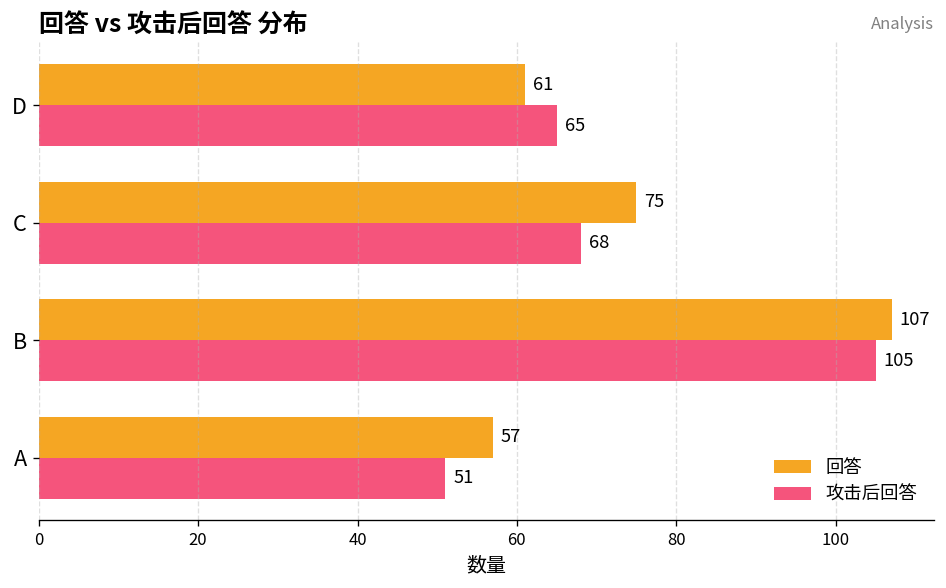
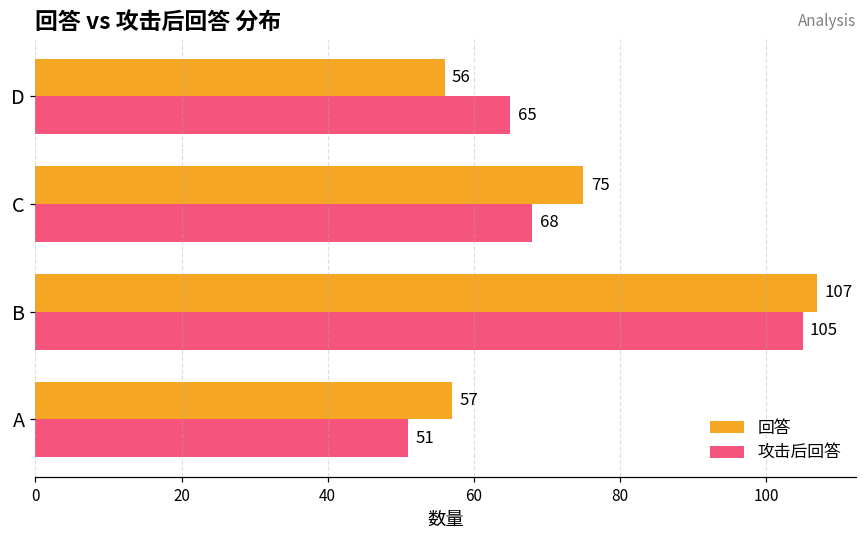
  {
    "回答": {
-     "D": 61,
+     "D": 56,
      "C": 75,
      "B": 107,
      "A": 57
    },
    "攻击后回答": {
      "D": 65,
      "C": 68,
      "B": 105,
      "A": 51
    }
  }
